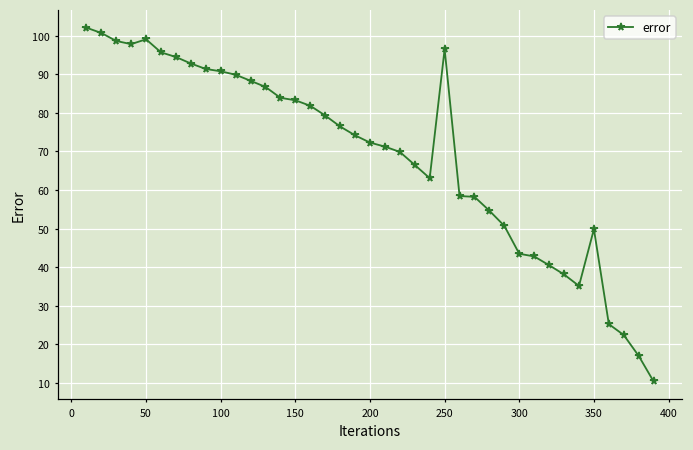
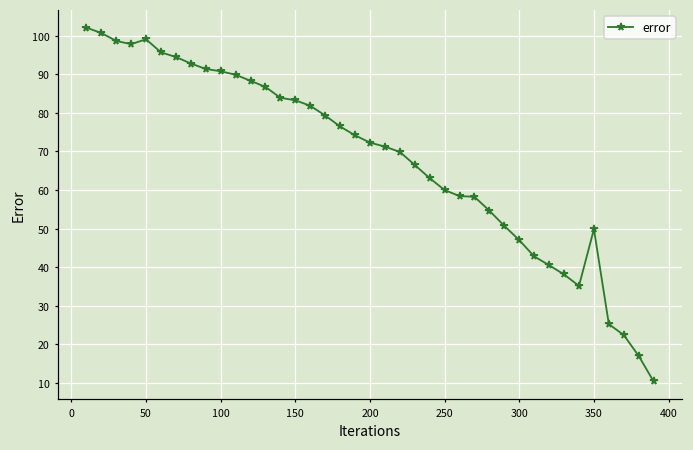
  {
    "50": 99,
    "100": 91,
    "150": 83,
    "200": 72,
-   "250": 97,
-   "300": 43,
+   "250": 60,
+   "300": 47,
    "350": 50
  }
